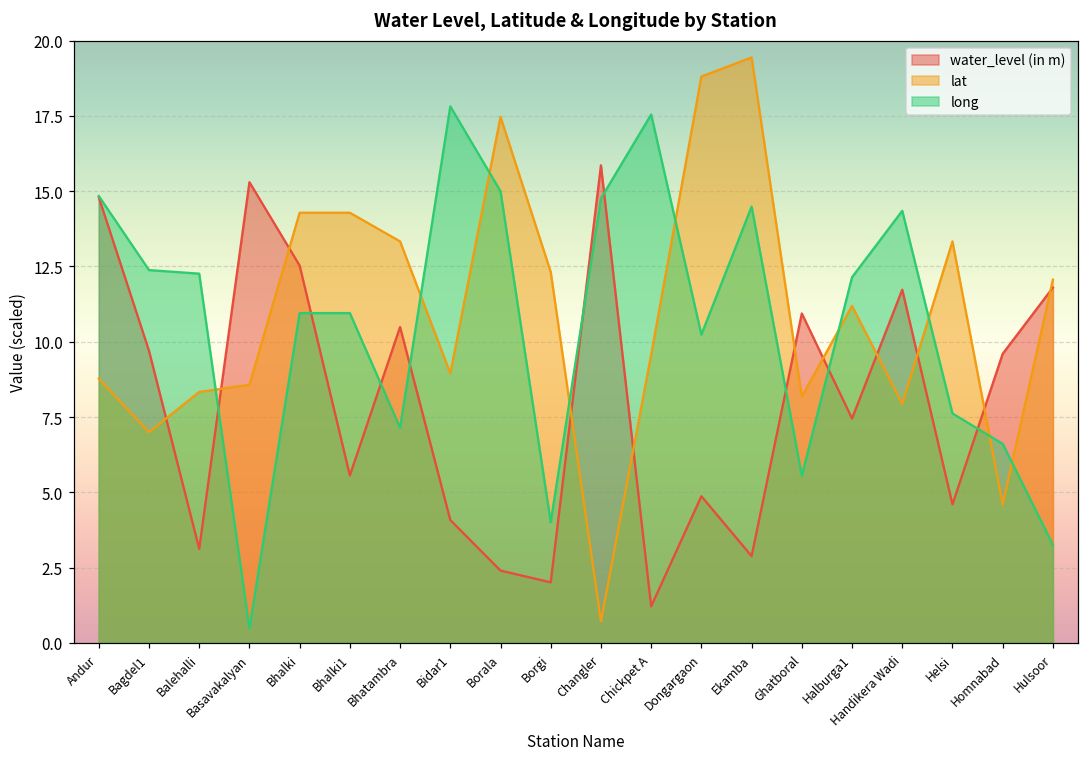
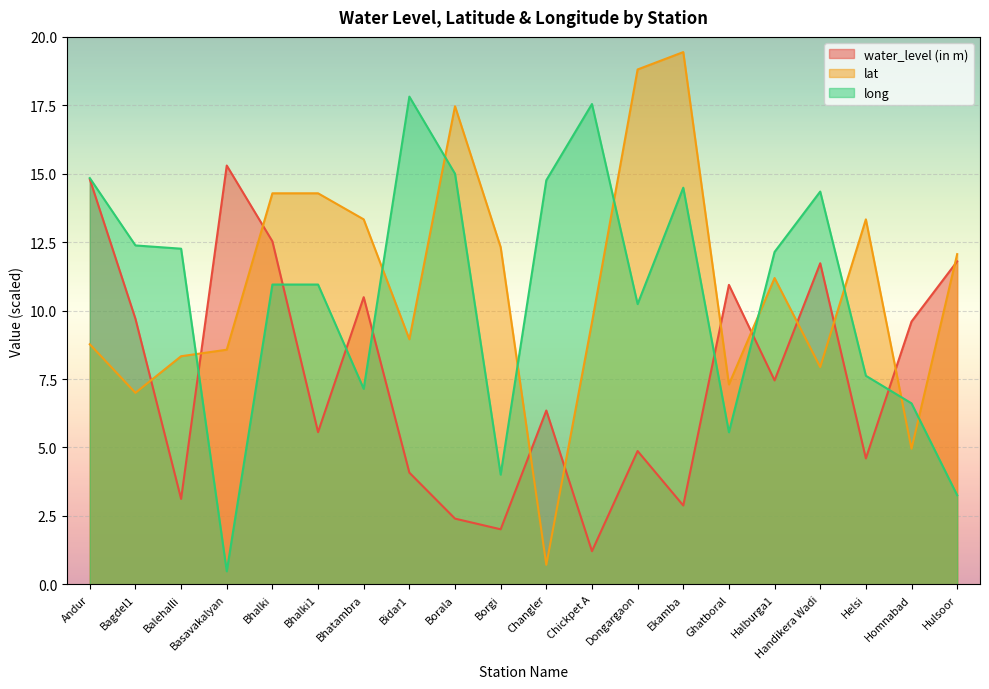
  {
    "water_level (in m)": {
      "Bagdel1": 9.7,
      "Balehalli": 3.1,
      "Basavakalyan": 15.3,
      "Bhalki": 12.5,
      "Bhalki1": 5.6,
      "Bhatambra": 10.5,
      "Bidar1": 4.1,
      "Borala": 2.4,
      "Borgi": 2.0,
-     "Changler": 15.9,
+     "Changler": 6.4,
      "Chickpet A": 1.2,
      "Dongargaon": 4.9,
      "Ekamba": 2.9,
      "Ghatboral": 10.9,
      "Halburga1": 7.5,
      "Handikera Wadi": 11.7,
      "Helsi": 4.6,
      "Homnabad": 9.6,
      "Hulsoor": 11.8
    },
    "lat": {
      "Andur": 8.8,
      "Bagdel1": 7.0,
      "Balehalli": 8.3,
      "Basavakalyan": 8.6,
      "Bhalki": 14.3,
      "Bhalki1": 14.3,
      "Bhatambra": 13.3,
      "Bidar1": 9.0,
      "Borala": 17.5,
      "Borgi": 12.3,
      "Changler": 0.7,
      "Chickpet A": 9.6,
      "Dongargaon": 18.8,
      "Ekamba": 19.4,
-     "Ghatboral": 8.2,
+     "Ghatboral": 7.3,
      "Halburga1": 11.2,
      "Handikera Wadi": 7.9,
      "Helsi": 13.3,
-     "Homnabad": 4.6,
+     "Homnabad": 5.0,
      "Hulsoor": 12.1
    },
    "long": {
      "Bagdel1": 12.4,
      "Balehalli": 12.3,
      "Basavakalyan": 0.5,
      "Bhalki": 11.0,
      "Bhalki1": 11.0,
      "Bhatambra": 7.1,
      "Bidar1": 17.8,
      "Borala": 15.0,
      "Borgi": 4.0,
      "Changler": 14.8,
      "Chickpet A": 17.5,
      "Dongargaon": 10.2,
      "Ekamba": 14.5,
      "Ghatboral": 5.6,
      "Halburga1": 12.1,
      "Handikera Wadi": 14.3,
      "Helsi": 7.6,
      "Homnabad": 6.6,
      "Hulsoor": 3.3
    }
  }
